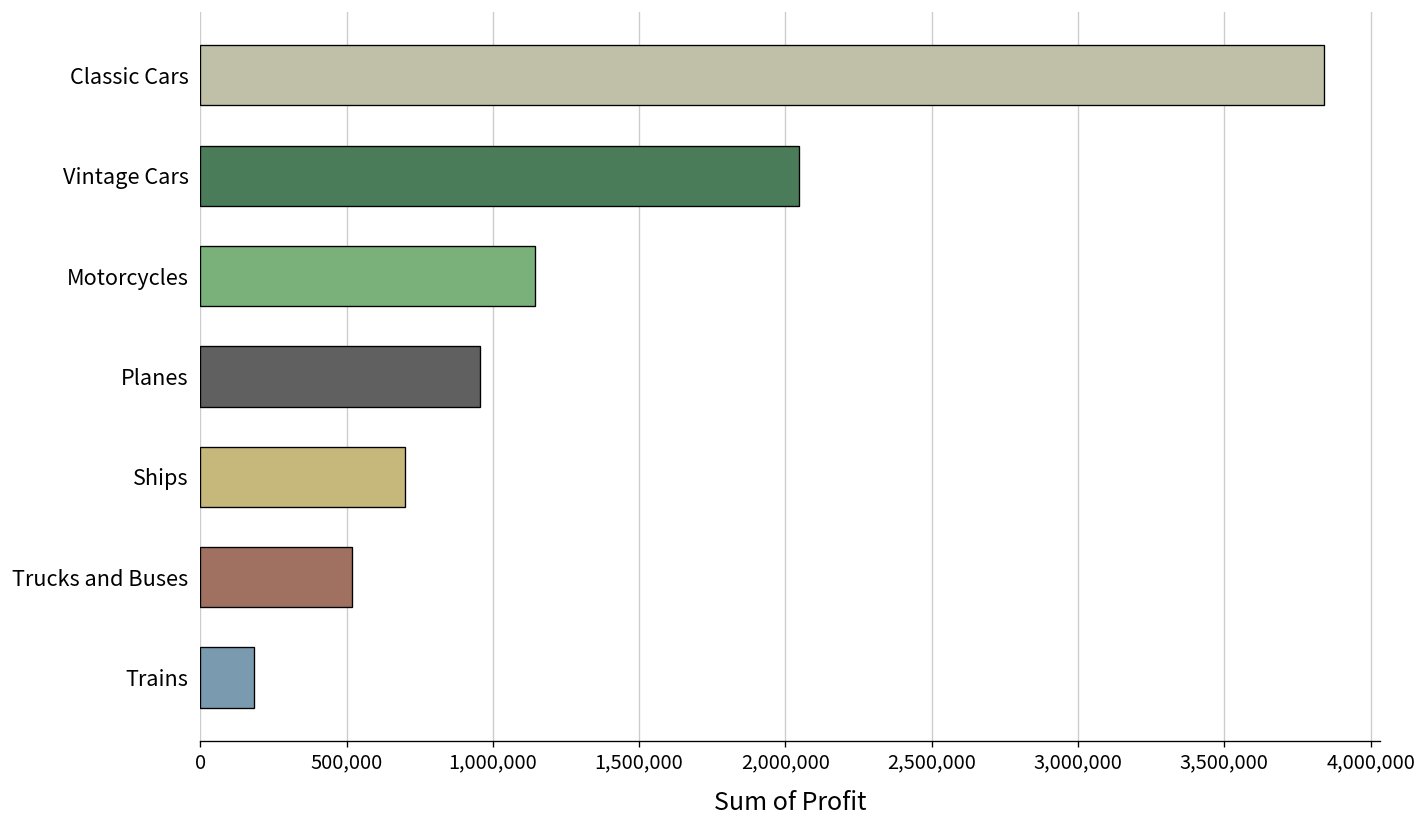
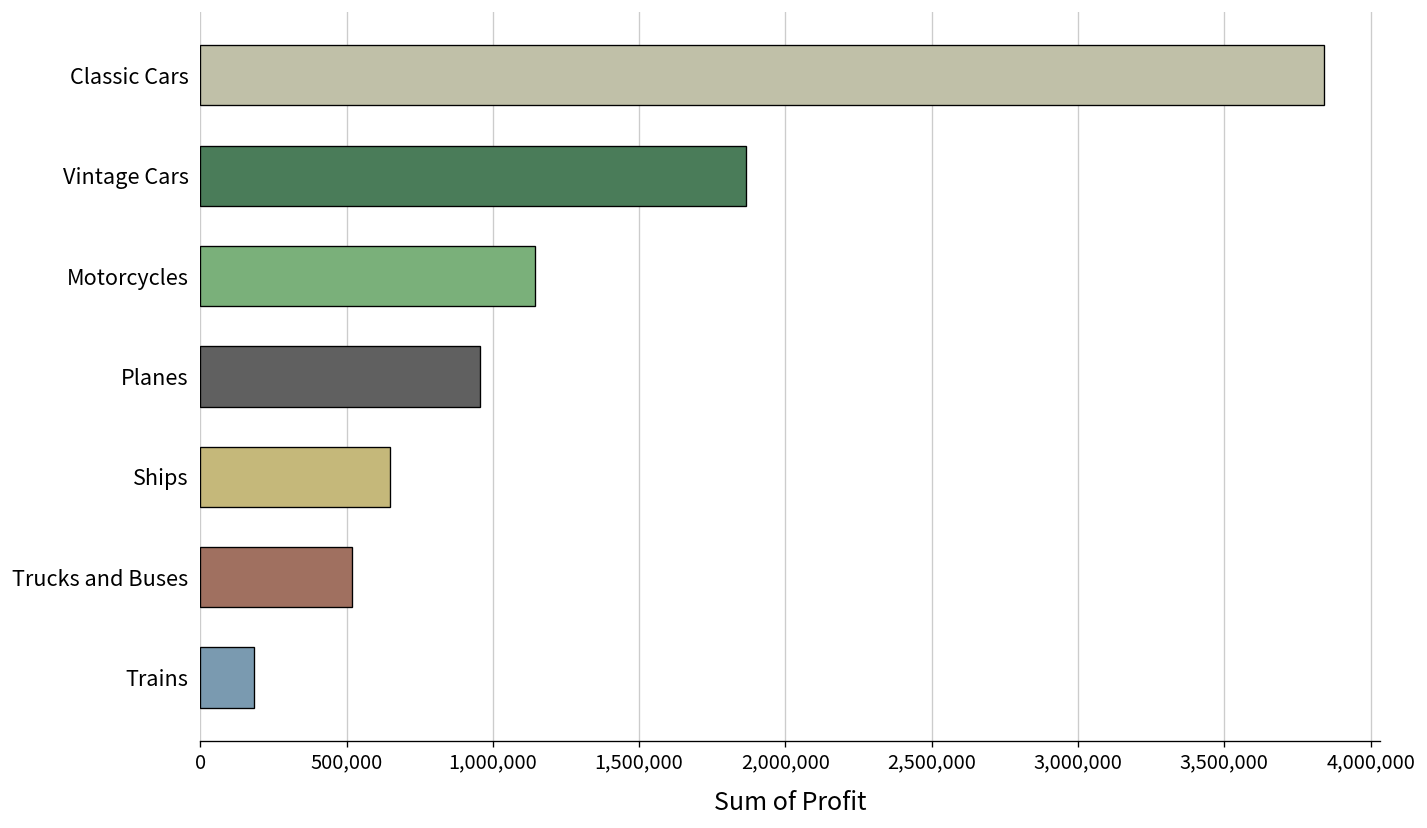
  {
    "Classic Cars": "3,840,000",
-   "Vintage Cars": "2,050,000",
+   "Vintage Cars": "1,870,000",
    "Motorcycles": "1,140,000",
    "Planes": "960,000",
-   "Ships": "700,000",
+   "Ships": "650,000",
    "Trucks and Buses": "520,000",
    "Trains": "180,000"
  }
